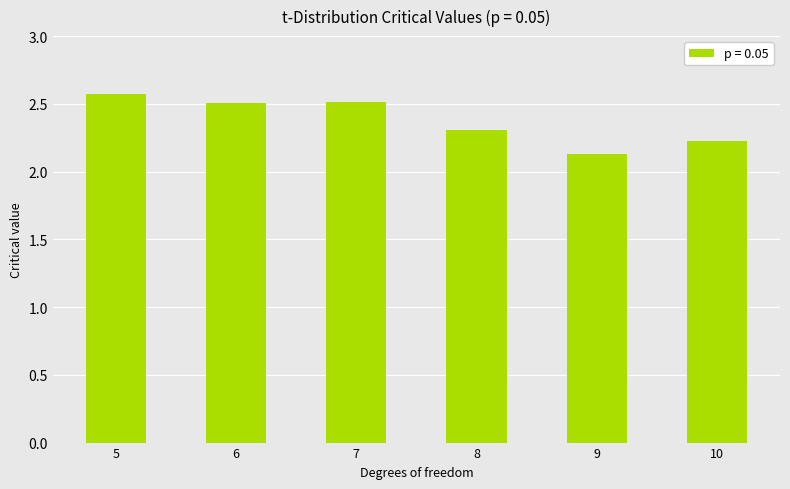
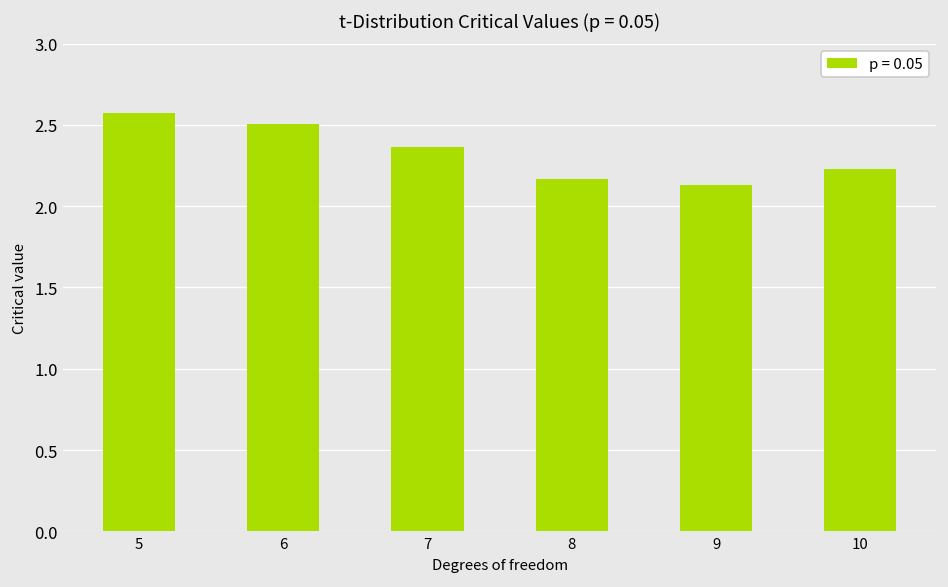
  {
    "5": 2.57,
    "6": 2.51,
-   "7": 2.52,
-   "8": 2.31,
+   "7": 2.37,
+   "8": 2.17,
    "9": 2.13,
    "10": 2.23
  }
